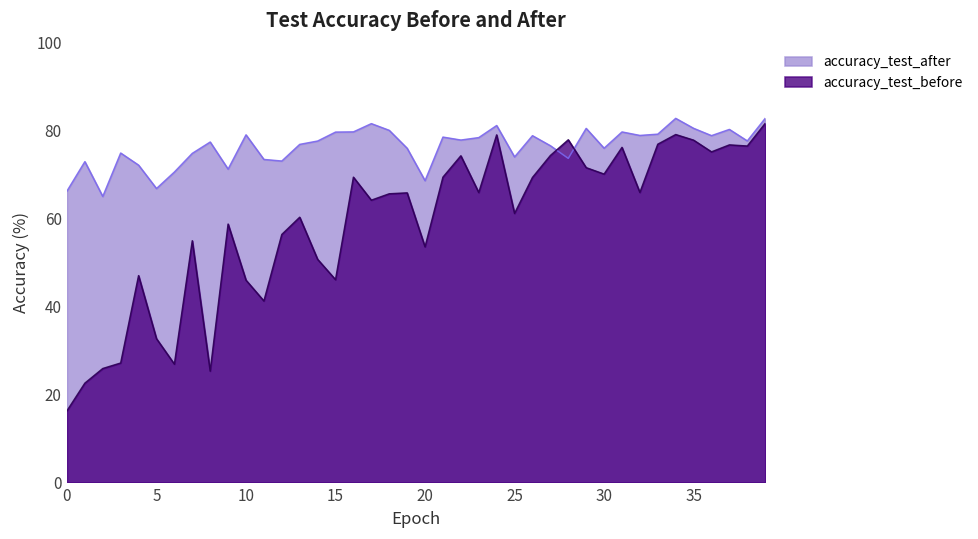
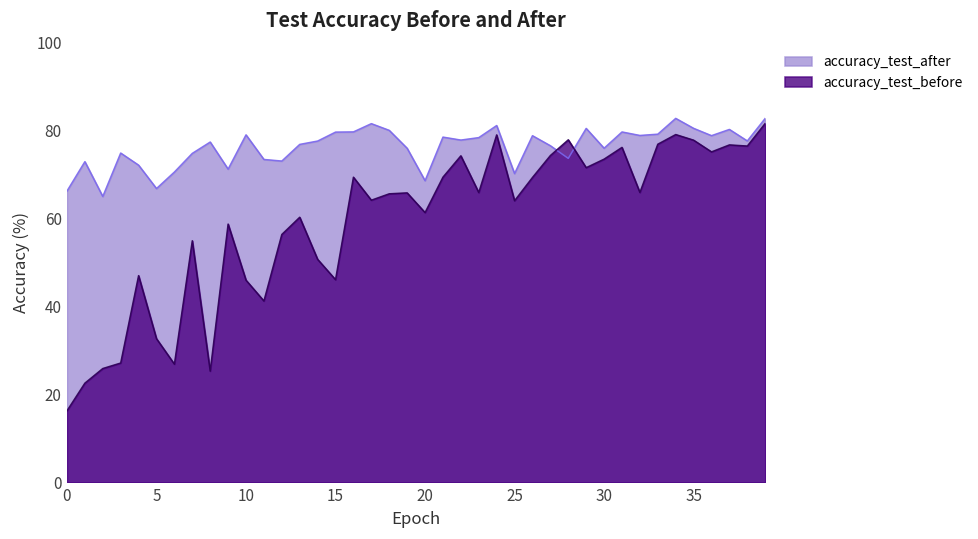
  {
    "accuracy_test_after": {
      "0": 66,
      "5": 67,
      "10": 79,
      "15": 80,
      "20": 69,
-     "25": 74,
+     "25": 70,
      "30": 76,
      "35": 81
    },
    "accuracy_test_before": {
      "0": 16,
      "5": 33,
      "10": 46,
      "15": 46,
-     "20": 54,
-     "25": 61,
-     "30": 70,
+     "20": 61,
+     "25": 64,
+     "30": 74,
      "35": 78
    }
  }
